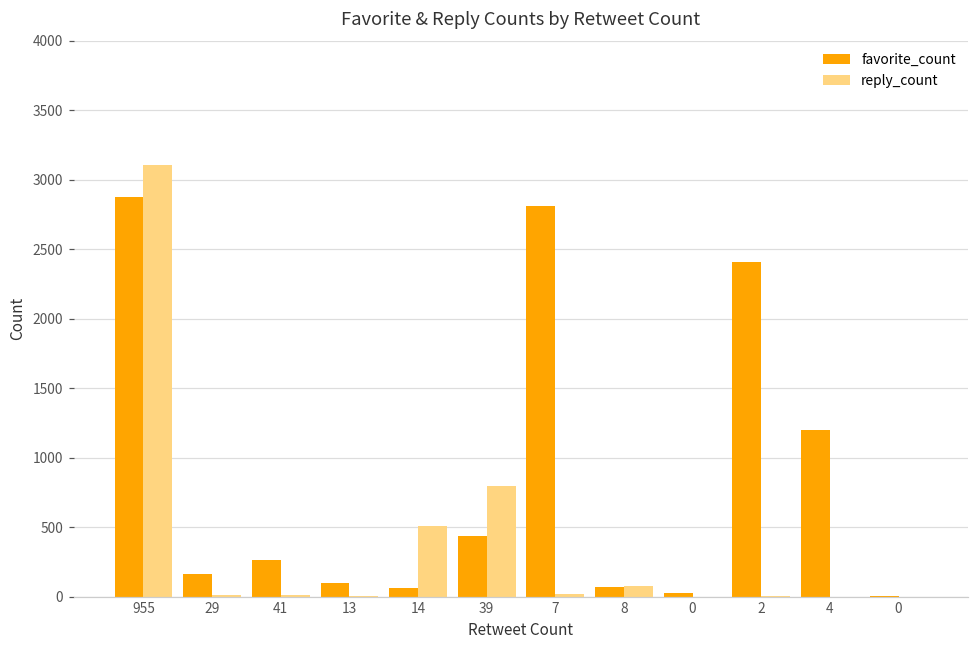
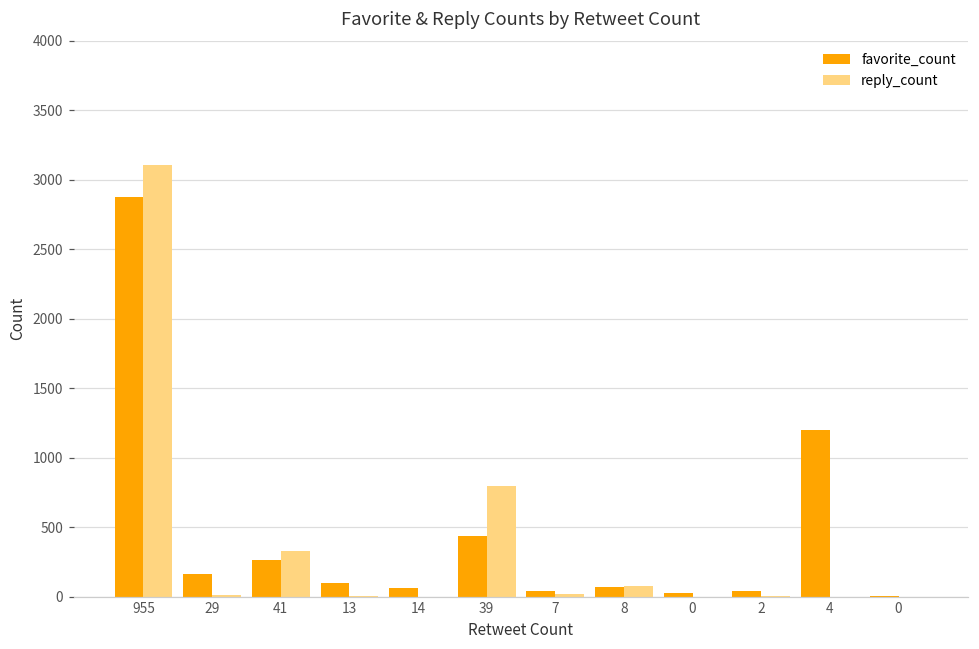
  {
    "favorite_count": {
      "955": 2870,
      "29": 160,
      "41": 260,
      "13": 100,
      "14": 60,
      "39": 440,
-     "7": 2810,
+     "7": 40,
      "8": 70,
-     "2": 2410,
+     "2": 40,
      "4": 1200
    },
    "reply_count": {
      "955": 3110,
-     "41": 10,
-     "14": 510,
+     "41": 330,
+     "14": 0,
      "39": 800,
      "8": 80,
      "4": 0
    }
  }
